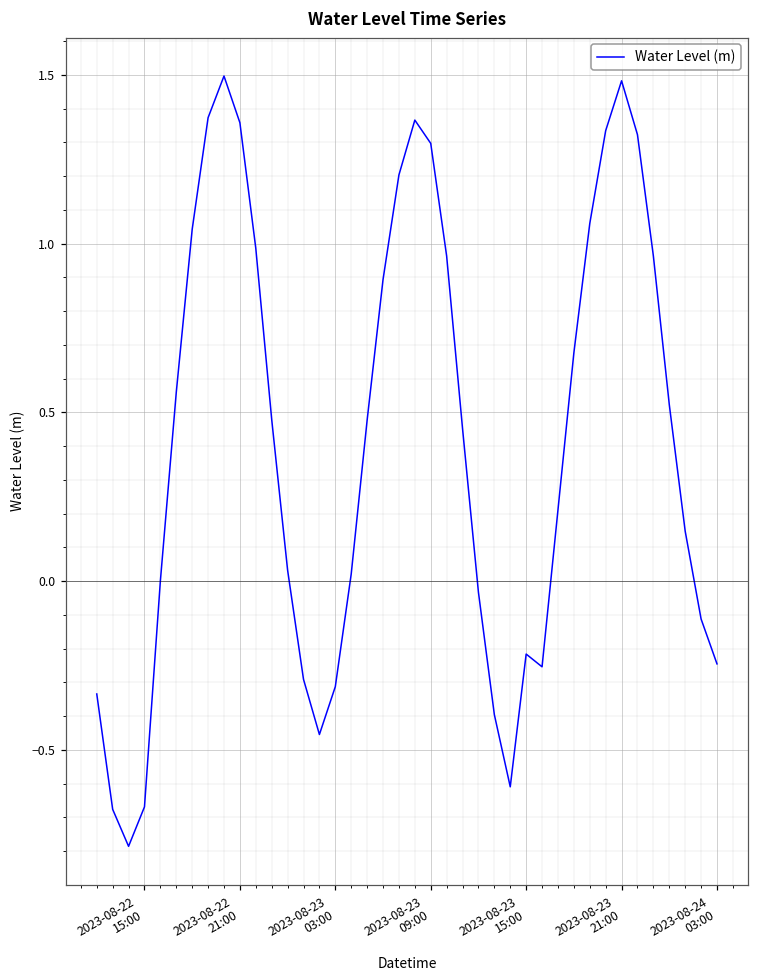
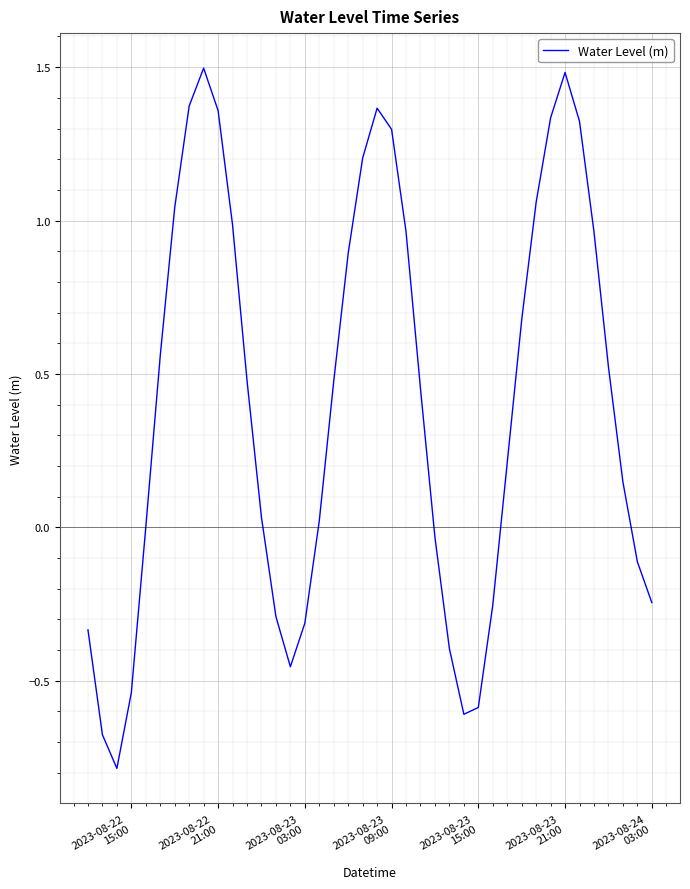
  {
-   "2023-08-22 15:00": -0.67,
+   "2023-08-22 15:00": -0.54,
    "2023-08-22 21:00": 1.36,
    "2023-08-23 03:00": -0.31,
    "2023-08-23 09:00": 1.30,
-   "2023-08-23 15:00": -0.22,
+   "2023-08-23 15:00": -0.59,
    "2023-08-23 21:00": 1.48,
    "2023-08-24 03:00": -0.24
  }
